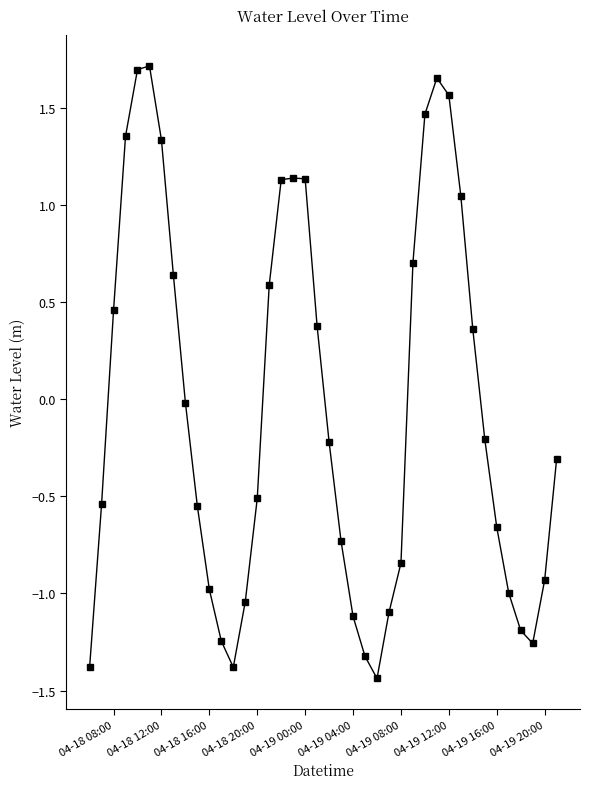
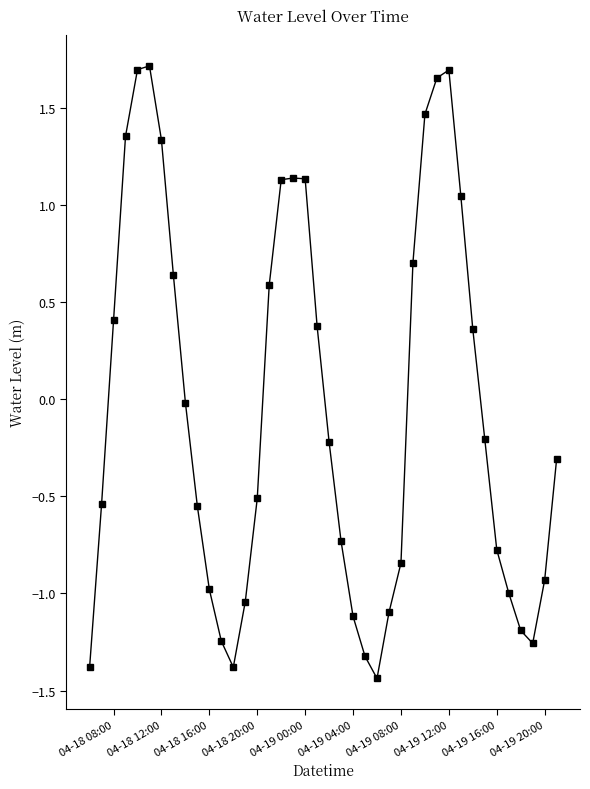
  {
-   "04-18 08:00": 0.46,
+   "04-18 08:00": 0.41,
    "04-18 12:00": 1.34,
    "04-18 16:00": -0.98,
    "04-18 20:00": -0.51,
    "04-19 00:00": 1.14,
    "04-19 04:00": -1.12,
    "04-19 08:00": -0.84,
-   "04-19 12:00": 1.57,
-   "04-19 16:00": -0.66,
+   "04-19 12:00": 1.70,
+   "04-19 16:00": -0.77,
    "04-19 20:00": -0.93
  }
